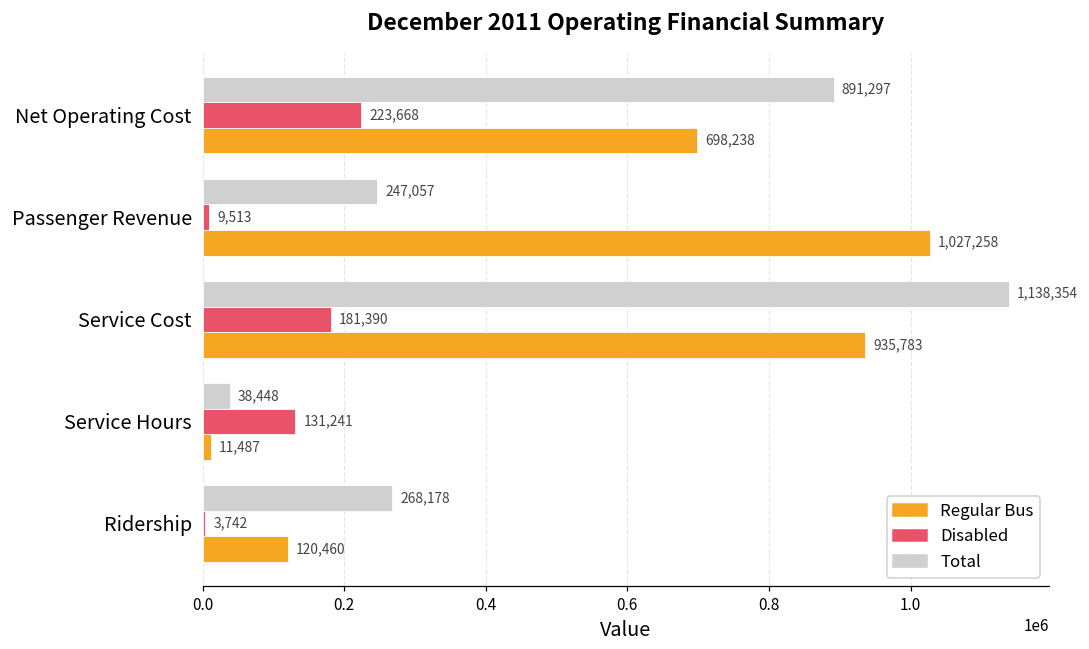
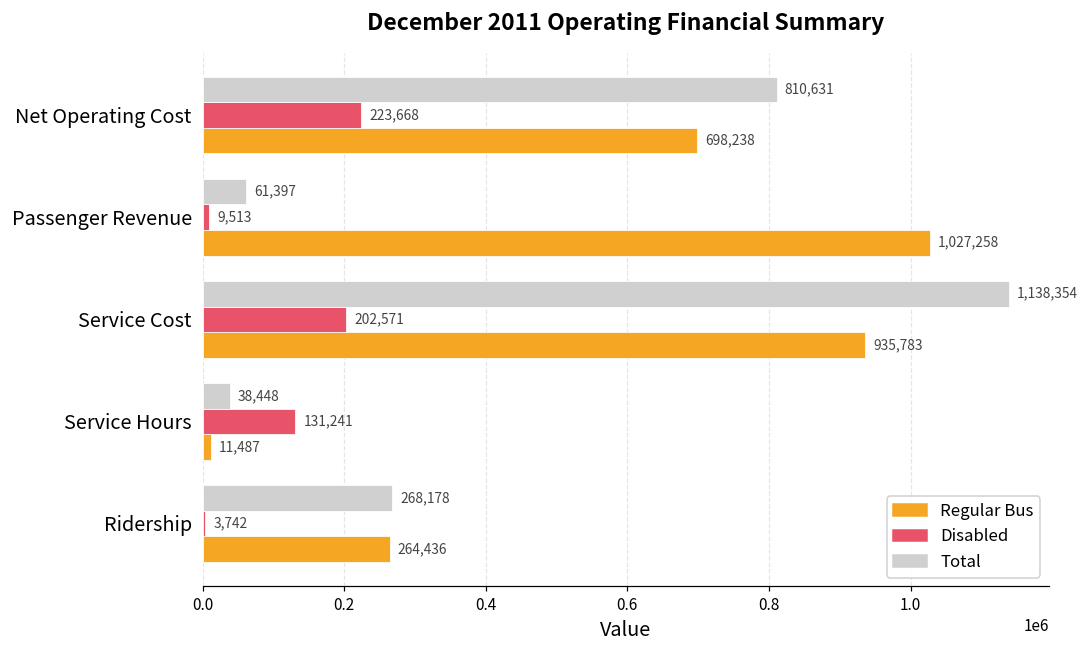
  {
    "Regular Bus": {
      "Net Operating Cost": "698,238",
      "Passenger Revenue": "1,027,258",
      "Service Cost": "935,783",
      "Service Hours": "11,487",
-     "Ridership": "120,460"
+     "Ridership": "264,436"
    },
    "Disabled": {
      "Net Operating Cost": "223,668",
      "Passenger Revenue": "9,513",
-     "Service Cost": "181,390",
+     "Service Cost": "202,571",
      "Service Hours": "131,241",
      "Ridership": "3,742"
    },
    "Total": {
-     "Net Operating Cost": "891,297",
-     "Passenger Revenue": "247,057",
+     "Net Operating Cost": "810,631",
+     "Passenger Revenue": "61,397",
      "Service Cost": "1,138,354",
      "Service Hours": "38,448",
      "Ridership": "268,178"
    }
  }
